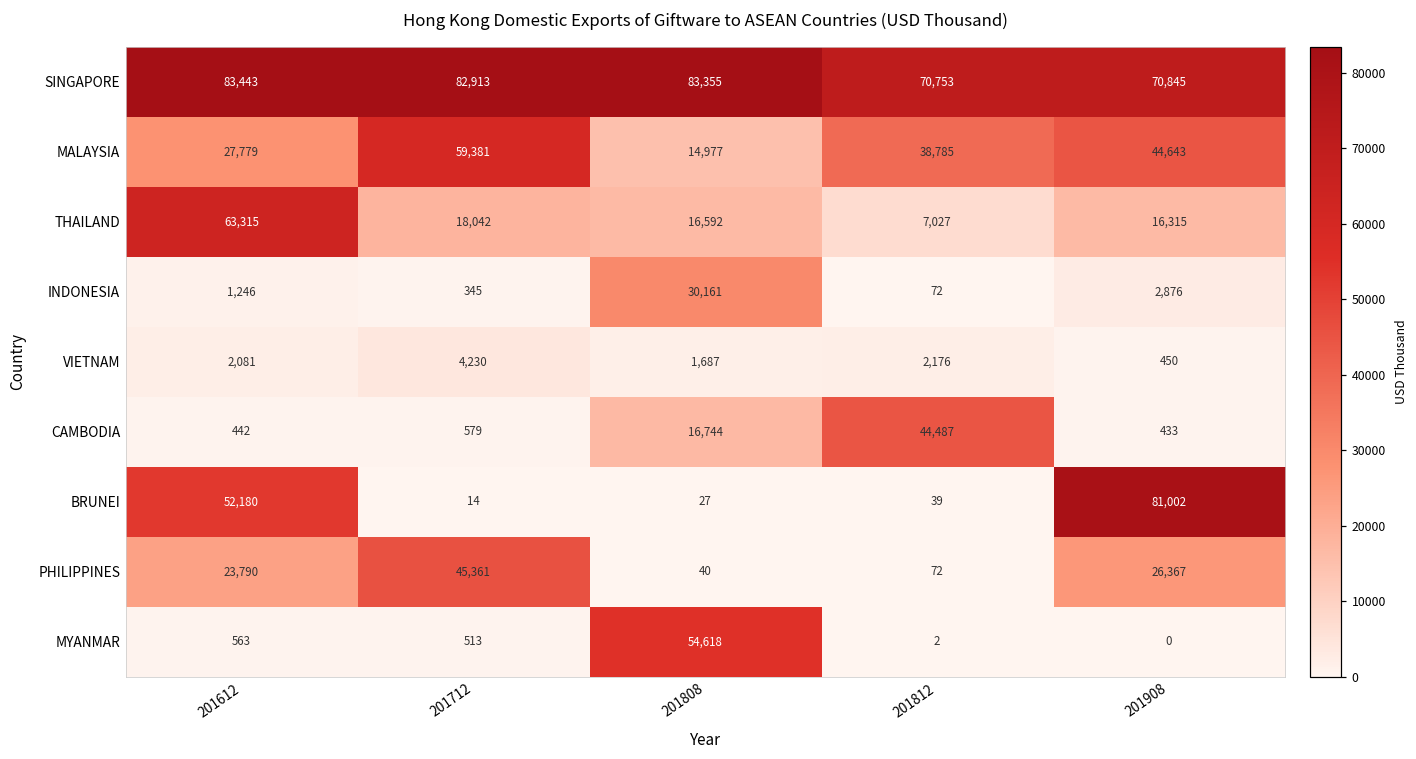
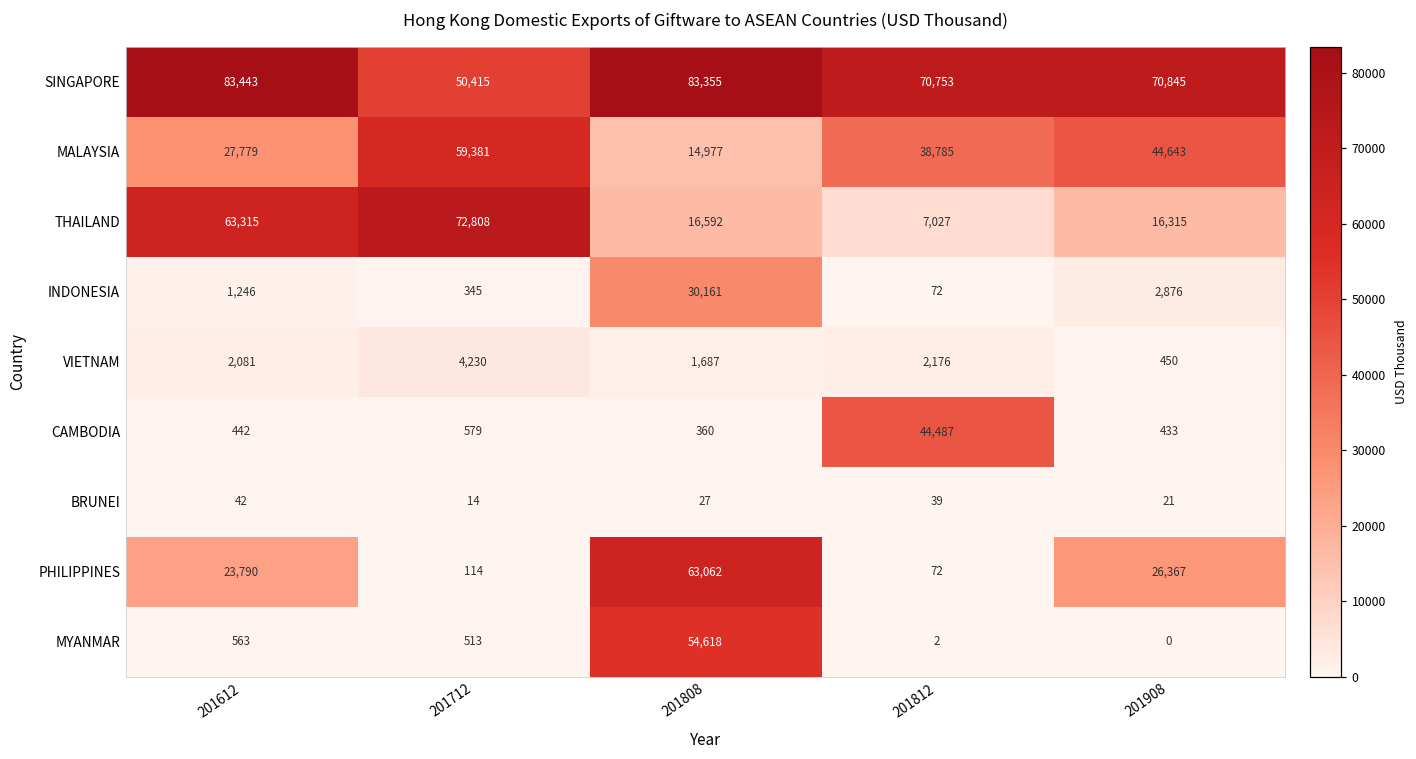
  {
    "SINGAPORE": {
      "201612": "83,443",
-     "201712": "82,913",
+     "201712": "50,415",
      "201808": "83,355",
      "201812": "70,753",
      "201908": "70,845"
    },
    "MALAYSIA": {
      "201612": "27,779",
      "201712": "59,381",
      "201808": "14,977",
      "201812": "38,785",
      "201908": "44,643"
    },
    "THAILAND": {
      "201612": "63,315",
-     "201712": "18,042",
+     "201712": "72,808",
      "201808": "16,592",
      "201812": "7,027",
      "201908": "16,315"
    },
    "INDONESIA": {
      "201612": "1,246",
      "201712": "345",
      "201808": "30,161",
      "201812": "72",
      "201908": "2,876"
    },
    "VIETNAM": {
      "201612": "2,081",
      "201712": "4,230",
      "201808": "1,687",
      "201812": "2,176",
      "201908": "450"
    },
    "CAMBODIA": {
      "201612": "442",
      "201712": "579",
-     "201808": "16,744",
+     "201808": "360",
      "201812": "44,487",
      "201908": "433"
    },
    "BRUNEI": {
-     "201612": "52,180",
+     "201612": "42",
      "201712": "14",
      "201808": "27",
      "201812": "39",
-     "201908": "81,002"
+     "201908": "21"
    },
    "PHILIPPINES": {
      "201612": "23,790",
-     "201712": "45,361",
-     "201808": "40",
+     "201712": "114",
+     "201808": "63,062",
      "201812": "72",
      "201908": "26,367"
    },
    "MYANMAR": {
      "201612": "563",
      "201712": "513",
      "201808": "54,618",
      "201812": "2",
      "201908": "0"
    }
  }
